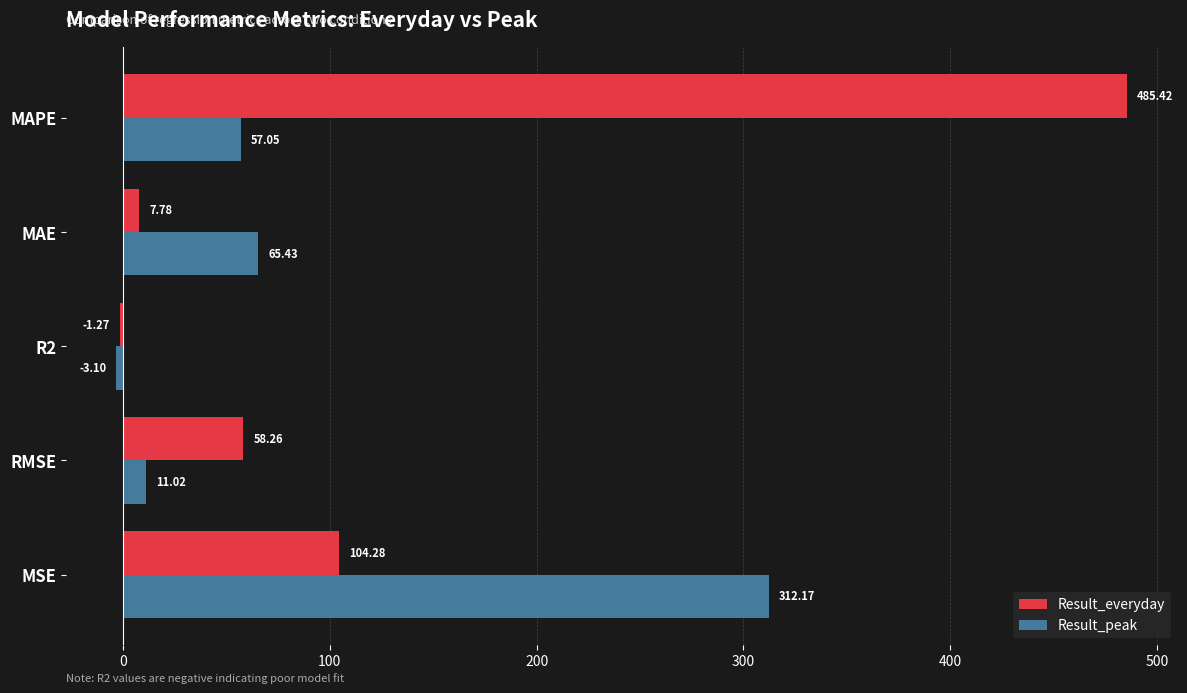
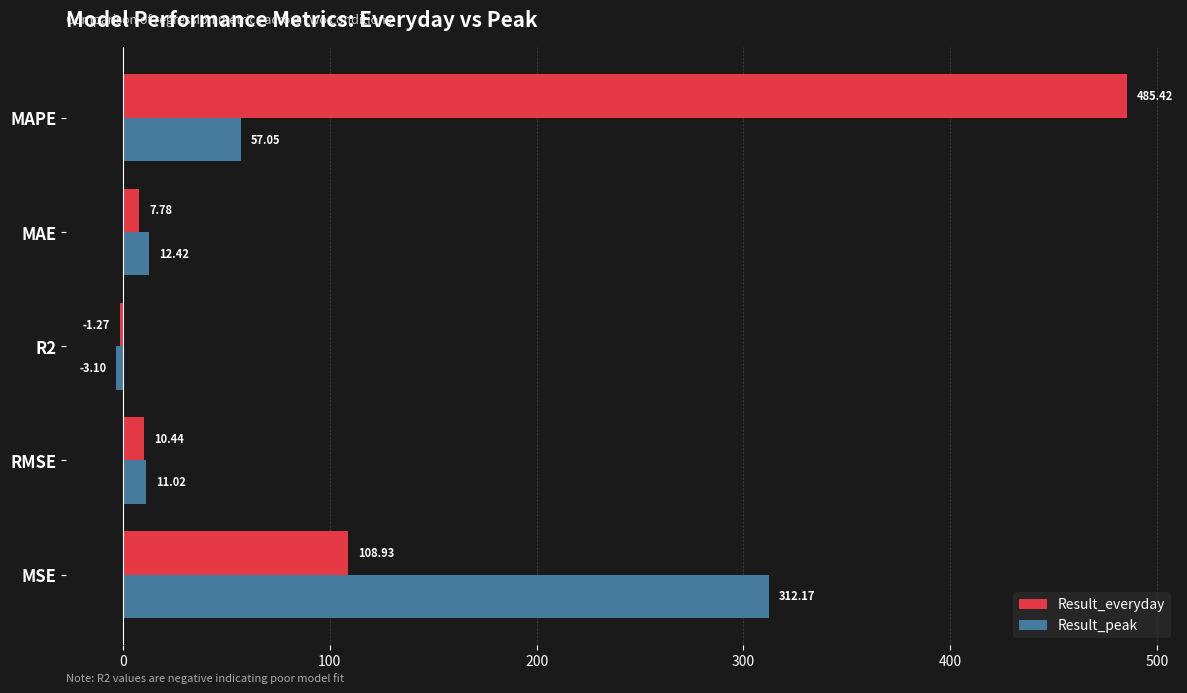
  {
    "Result_everyday": {
      "MAPE": 485.42,
      "MAE": 7.78,
      "R2": -1.27,
-     "RMSE": 58.26,
-     "MSE": 104.28
+     "RMSE": 10.44,
+     "MSE": 108.93
    },
    "Result_peak": {
      "MAPE": 57.05,
-     "MAE": 65.43,
+     "MAE": 12.42,
      "R2": -3.10,
      "RMSE": 11.02,
      "MSE": 312.17
    }
  }
